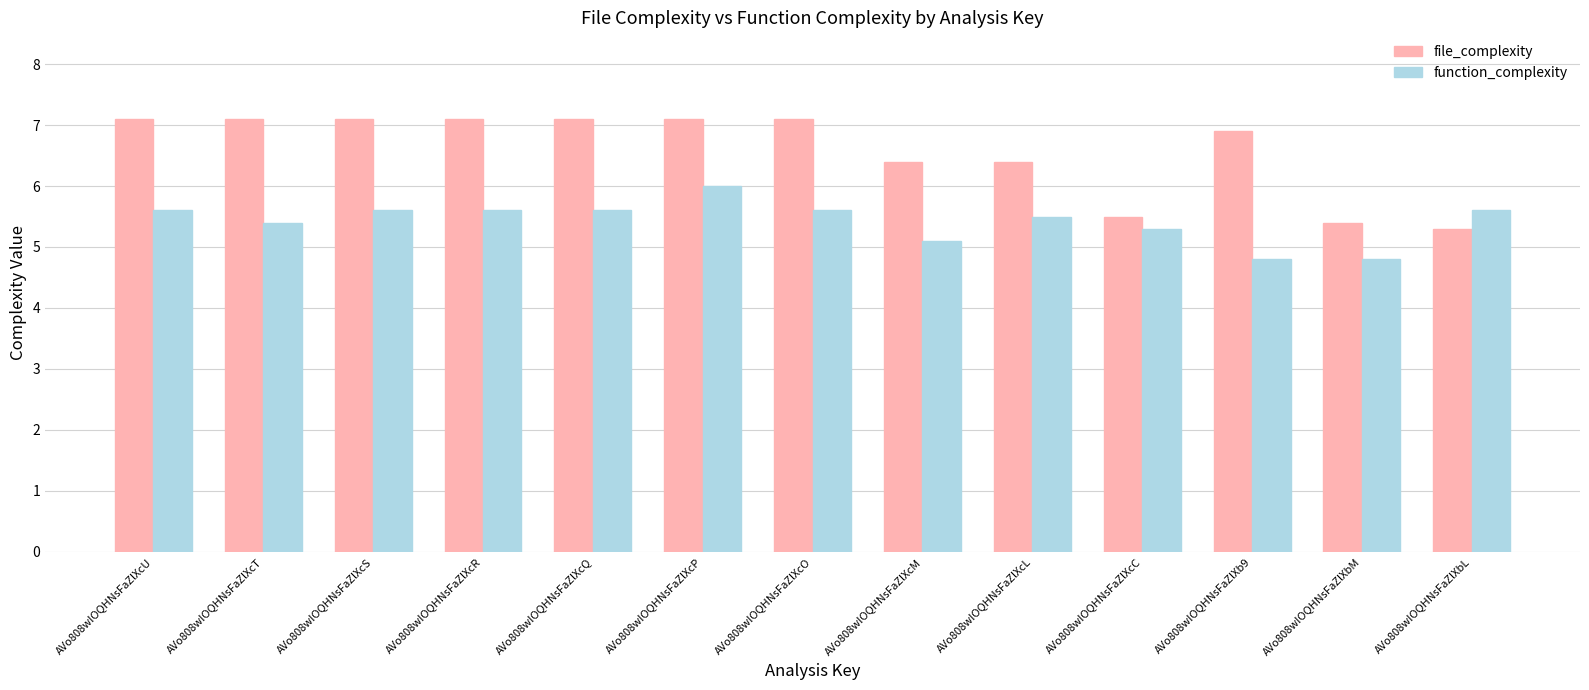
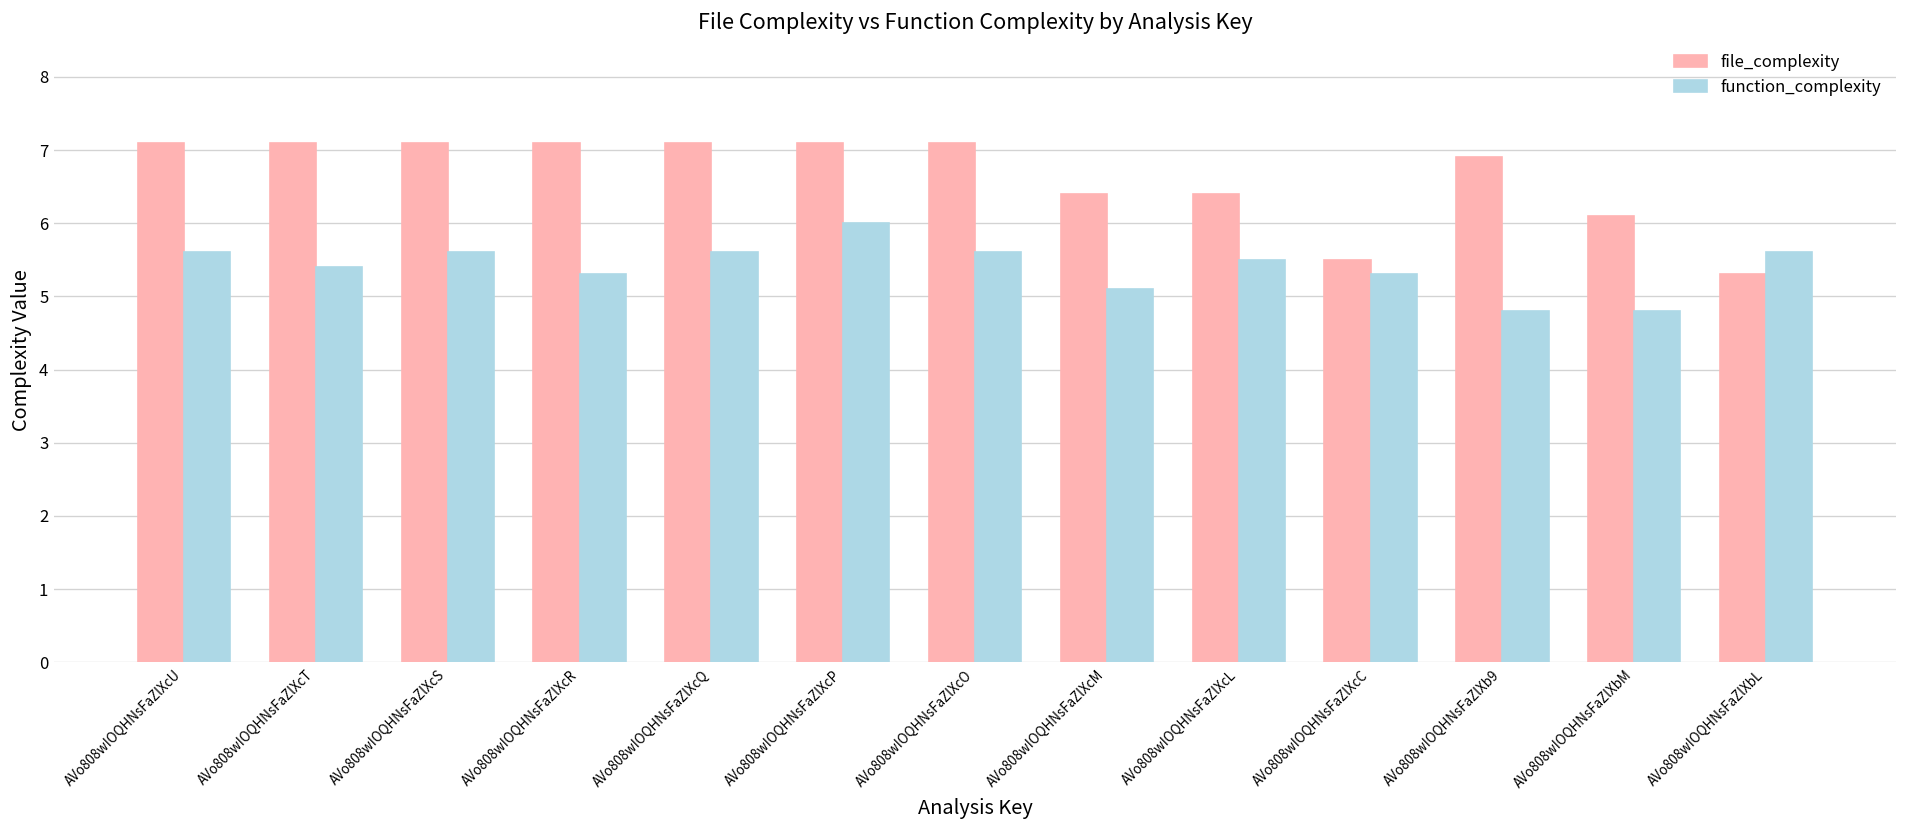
  {
    "file_complexity": {
      "AVo808wIOQHNsFaZlXcU": 7.1,
      "AVo808wIOQHNsFaZlXcT": 7.1,
      "AVo808wIOQHNsFaZlXcS": 7.1,
      "AVo808wIOQHNsFaZlXcR": 7.1,
      "AVo808wIOQHNsFaZlXcQ": 7.1,
      "AVo808wIOQHNsFaZlXcP": 7.1,
      "AVo808wIOQHNsFaZlXcO": 7.1,
      "AVo808wIOQHNsFaZlXcM": 6.4,
      "AVo808wIOQHNsFaZlXcL": 6.4,
      "AVo808wIOQHNsFaZlXcC": 5.5,
      "AVo808wIOQHNsFaZlXb9": 6.9,
-     "AVo808wIOQHNsFaZlXbM": 5.4,
+     "AVo808wIOQHNsFaZlXbM": 6.1,
      "AVo808wIOQHNsFaZlXbL": 5.3
    },
    "function_complexity": {
      "AVo808wIOQHNsFaZlXcU": 5.6,
      "AVo808wIOQHNsFaZlXcT": 5.4,
      "AVo808wIOQHNsFaZlXcS": 5.6,
-     "AVo808wIOQHNsFaZlXcR": 5.6,
+     "AVo808wIOQHNsFaZlXcR": 5.3,
      "AVo808wIOQHNsFaZlXcQ": 5.6,
      "AVo808wIOQHNsFaZlXcP": 6.0,
      "AVo808wIOQHNsFaZlXcO": 5.6,
      "AVo808wIOQHNsFaZlXcM": 5.1,
      "AVo808wIOQHNsFaZlXcL": 5.5,
      "AVo808wIOQHNsFaZlXcC": 5.3,
      "AVo808wIOQHNsFaZlXb9": 4.8,
      "AVo808wIOQHNsFaZlXbM": 4.8,
      "AVo808wIOQHNsFaZlXbL": 5.6
    }
  }
